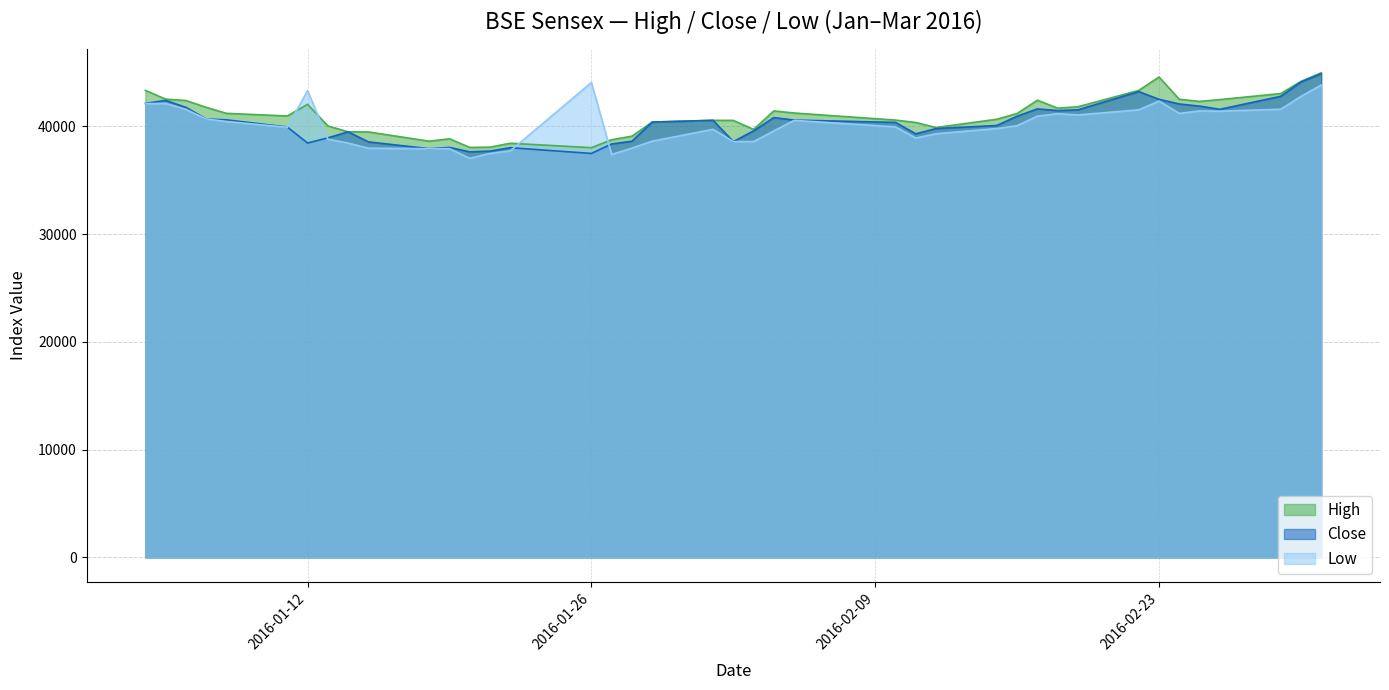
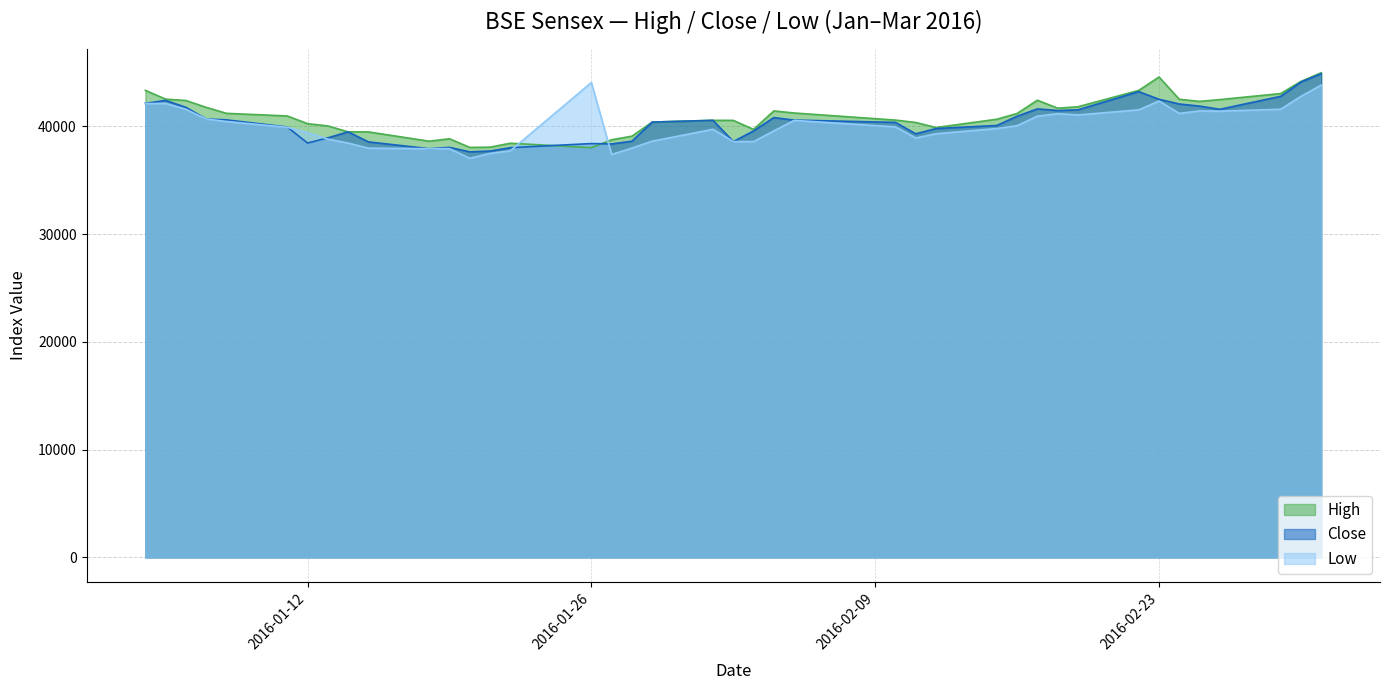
  {
    "High": {
-     "2016-01-12": 42100,
+     "2016-01-12": 40300,
      "2016-01-26": 38000,
      "2016-02-23": 44600
    },
    "Close": {
      "2016-01-12": 38500,
-     "2016-01-26": 37500
+     "2016-01-26": 38400
    },
    "Low": {
-     "2016-01-12": 43300,
+     "2016-01-12": 39400,
      "2016-01-26": 44100
    }
  }
